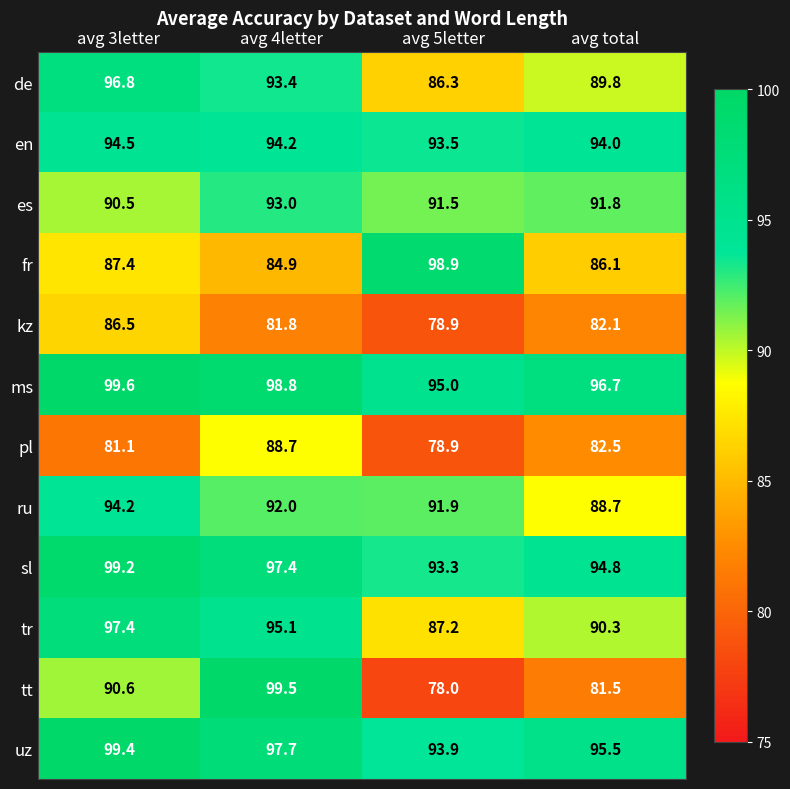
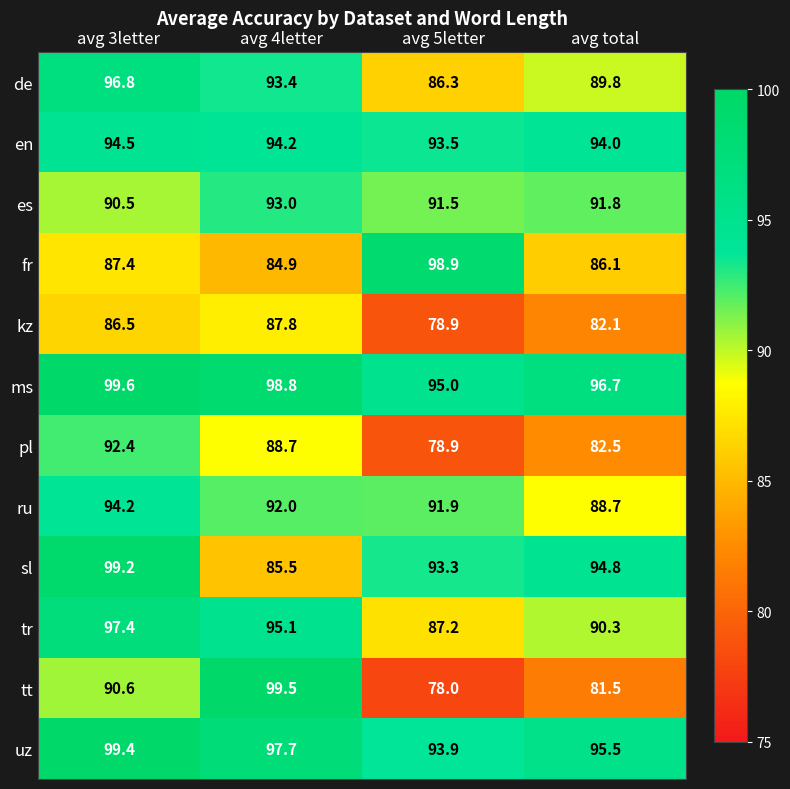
  {
    "de": {
      "avg 3letter": 96.8,
      "avg 4letter": 93.4,
      "avg 5letter": 86.3,
      "avg total": 89.8
    },
    "en": {
      "avg 3letter": 94.5,
      "avg 4letter": 94.2,
      "avg 5letter": 93.5,
      "avg total": 94.0
    },
    "es": {
      "avg 3letter": 90.5,
      "avg 4letter": 93.0,
      "avg 5letter": 91.5,
      "avg total": 91.8
    },
    "fr": {
      "avg 3letter": 87.4,
      "avg 4letter": 84.9,
      "avg 5letter": 98.9,
      "avg total": 86.1
    },
    "kz": {
      "avg 3letter": 86.5,
-     "avg 4letter": 81.8,
+     "avg 4letter": 87.8,
      "avg 5letter": 78.9,
      "avg total": 82.1
    },
    "ms": {
      "avg 3letter": 99.6,
      "avg 4letter": 98.8,
      "avg 5letter": 95.0,
      "avg total": 96.7
    },
    "pl": {
-     "avg 3letter": 81.1,
+     "avg 3letter": 92.4,
      "avg 4letter": 88.7,
      "avg 5letter": 78.9,
      "avg total": 82.5
    },
    "ru": {
      "avg 3letter": 94.2,
      "avg 4letter": 92.0,
      "avg 5letter": 91.9,
      "avg total": 88.7
    },
    "sl": {
      "avg 3letter": 99.2,
-     "avg 4letter": 97.4,
+     "avg 4letter": 85.5,
      "avg 5letter": 93.3,
      "avg total": 94.8
    },
    "tr": {
      "avg 3letter": 97.4,
      "avg 4letter": 95.1,
      "avg 5letter": 87.2,
      "avg total": 90.3
    },
    "tt": {
      "avg 3letter": 90.6,
      "avg 4letter": 99.5,
      "avg 5letter": 78.0,
      "avg total": 81.5
    },
    "uz": {
      "avg 3letter": 99.4,
      "avg 4letter": 97.7,
      "avg 5letter": 93.9,
      "avg total": 95.5
    }
  }
